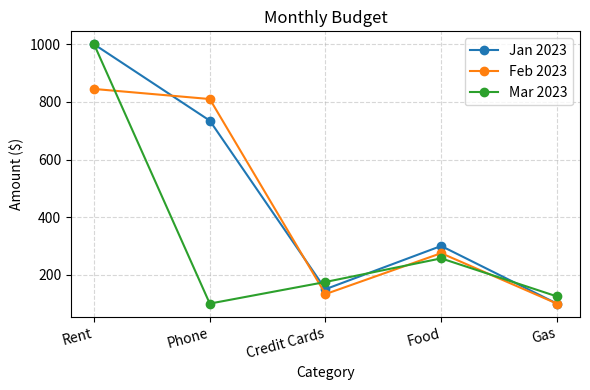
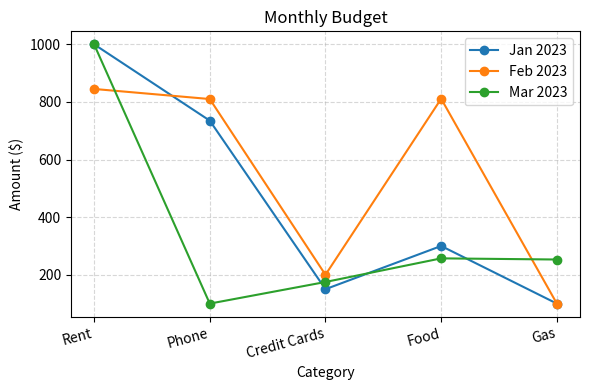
  {
    "Jan 2023": {
      "Phone": 740,
      "Credit Cards": 150,
      "Food": 300
    },
    "Feb 2023": {
      "Rent": 850,
      "Phone": 810,
-     "Credit Cards": 130,
-     "Food": 280
+     "Credit Cards": 200,
+     "Food": 810
    },
    "Mar 2023": {
      "Phone": 100,
      "Credit Cards": 180,
      "Food": 260,
-     "Gas": 130
+     "Gas": 250
    }
  }
